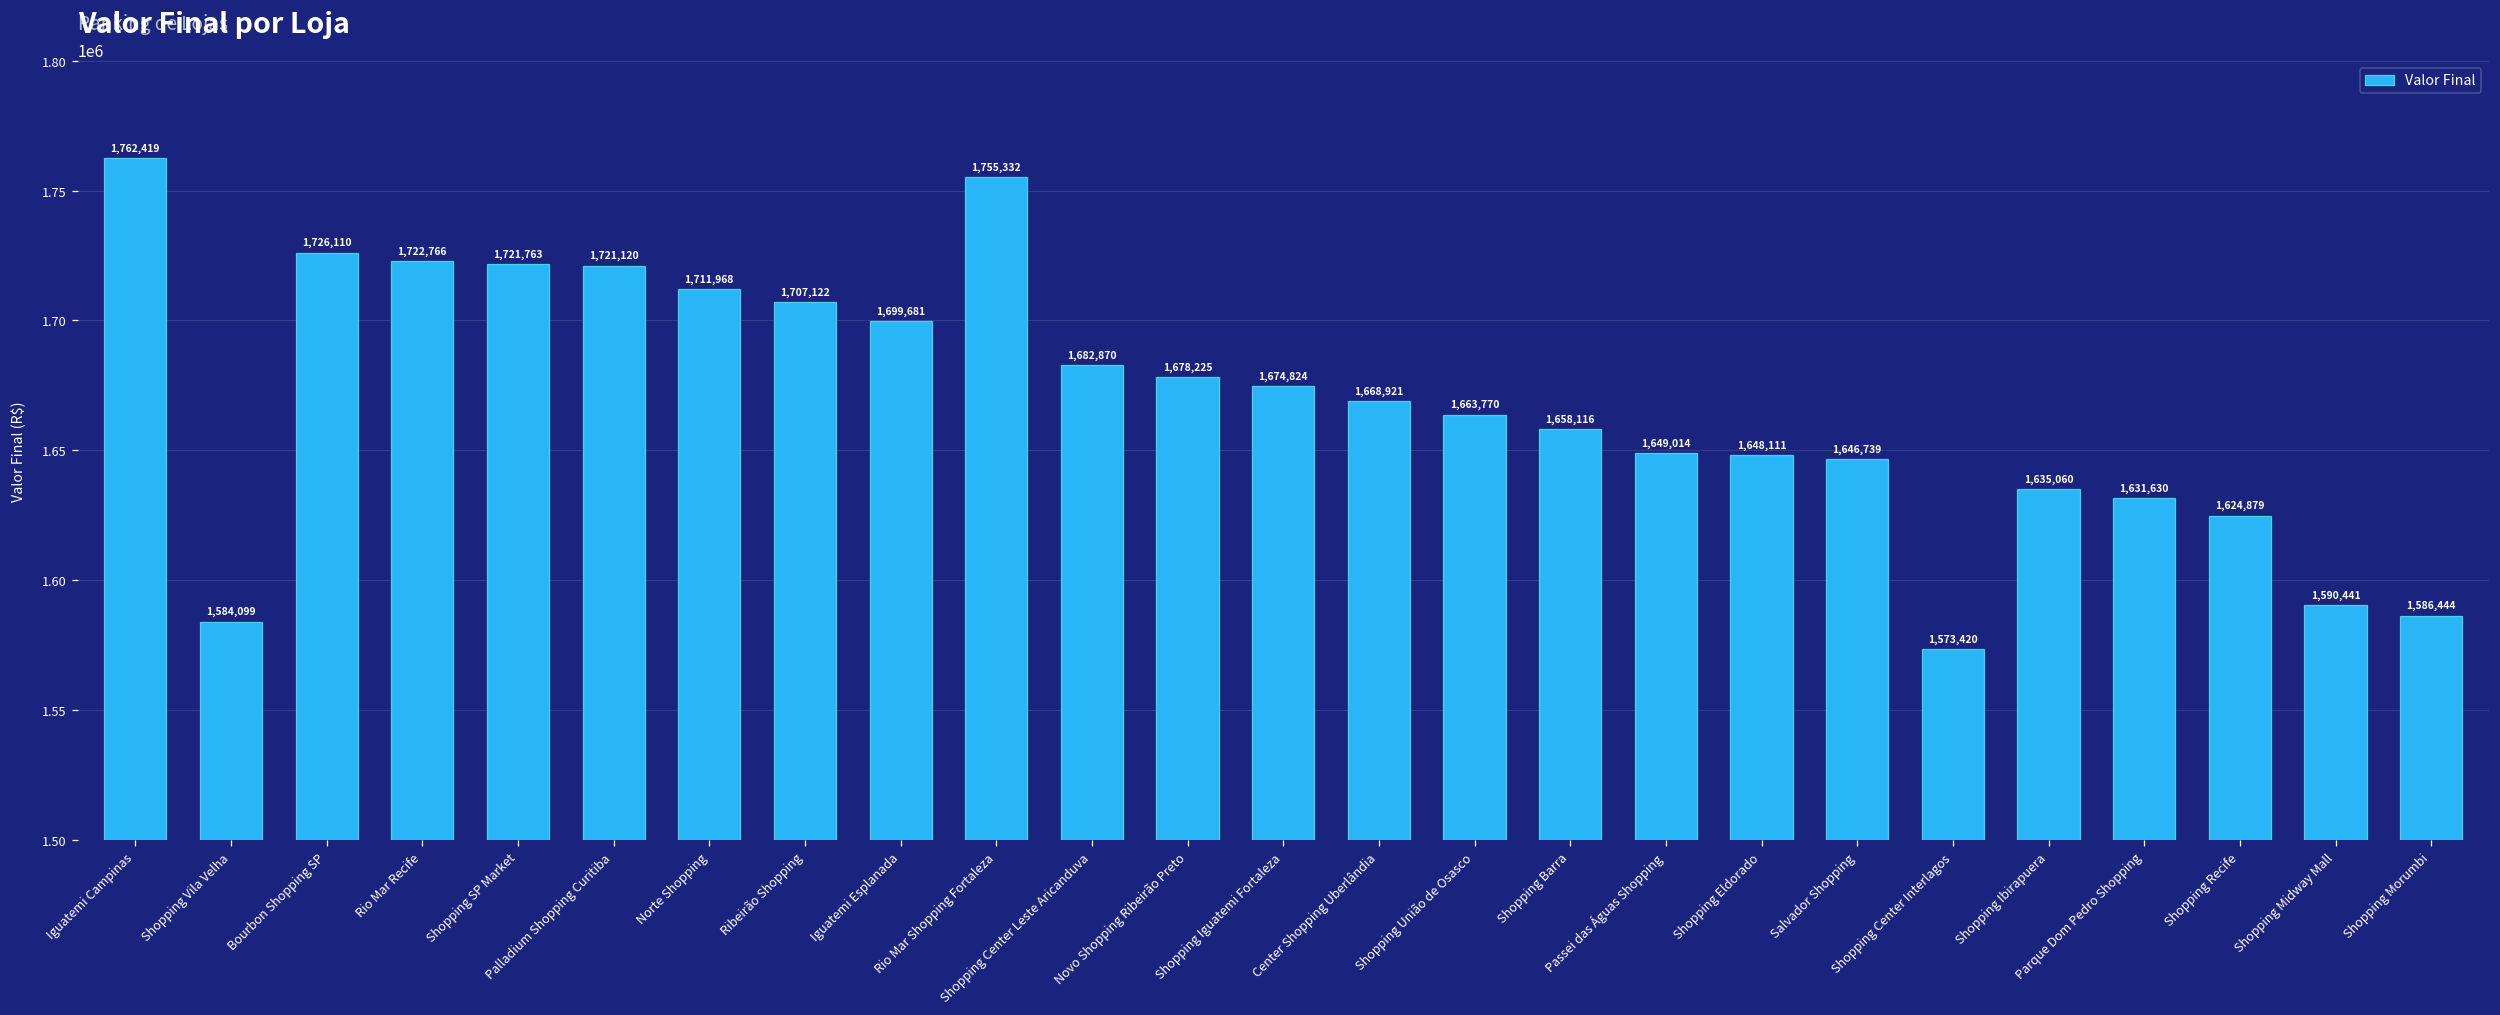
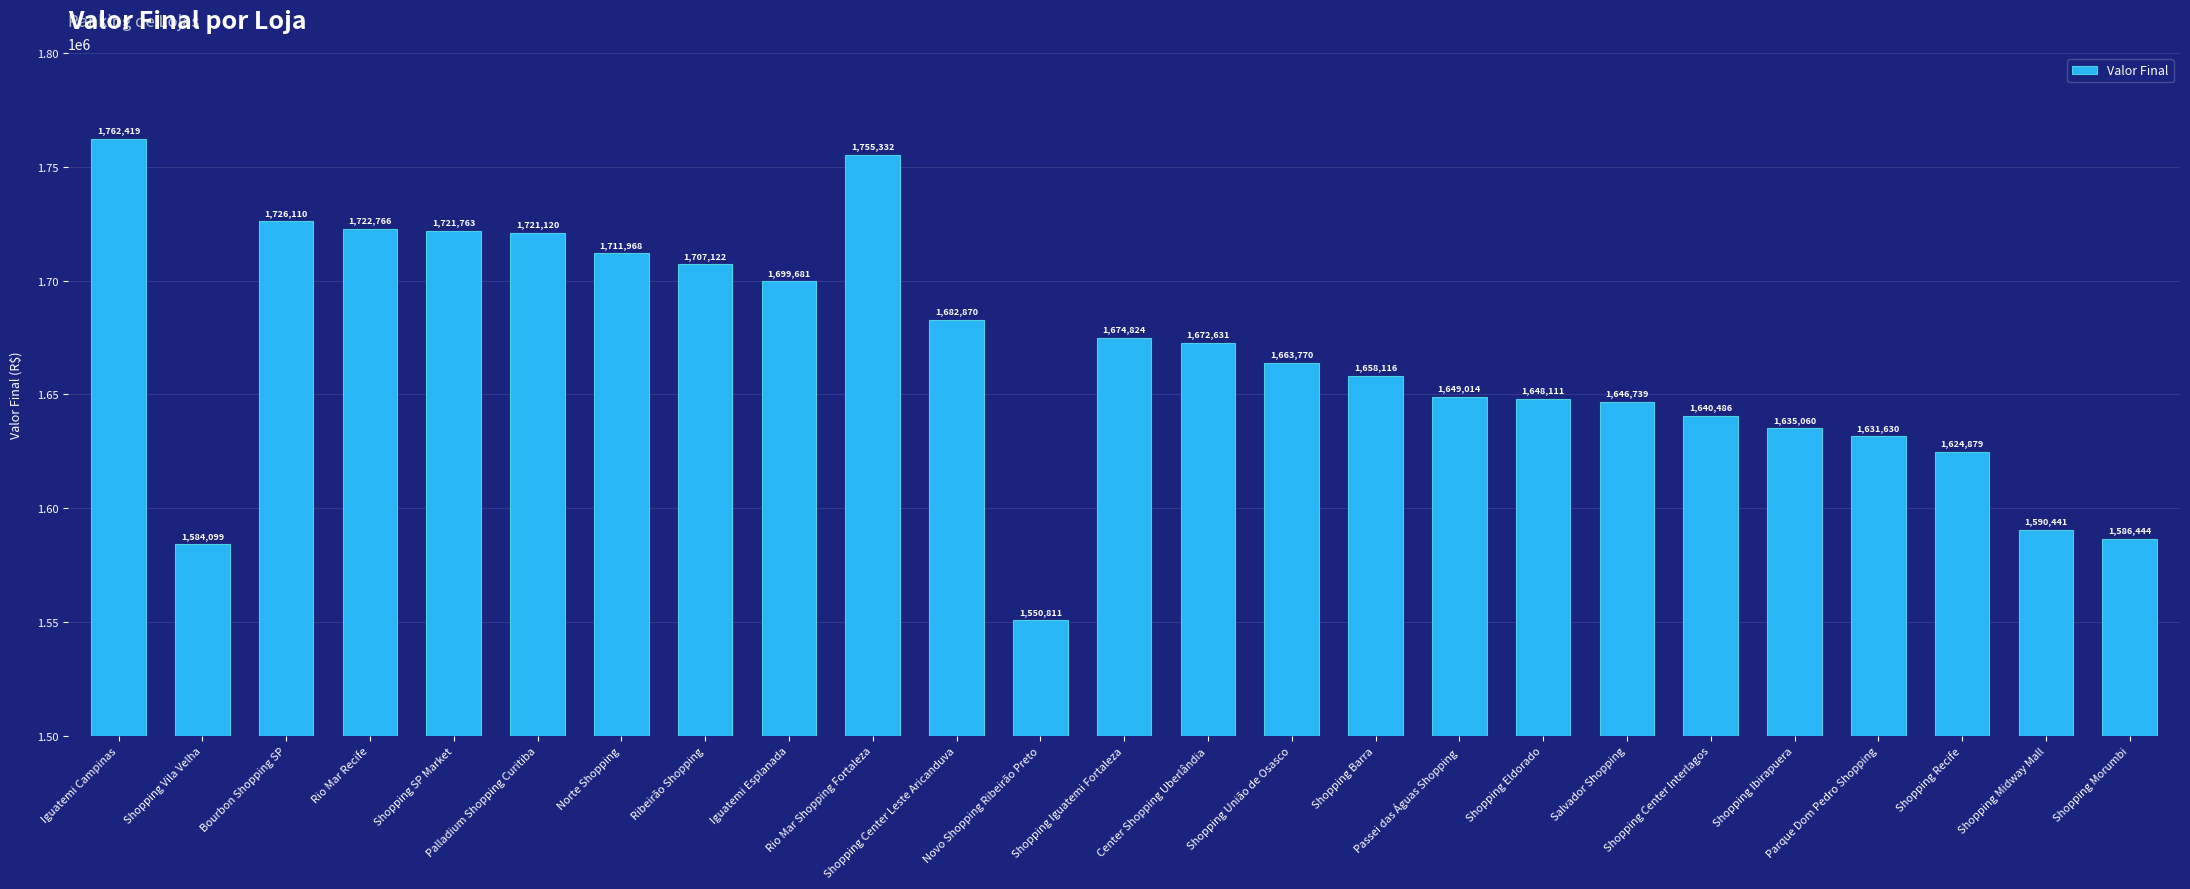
  {
    "Iguatemi Campinas": "1,762,419",
    "Shopping Vila Velha": "1,584,099",
    "Bourbon Shopping SP": "1,726,110",
    "Rio Mar Recife": "1,722,766",
    "Shopping SP Market": "1,721,763",
    "Palladium Shopping Curitiba": "1,721,120",
    "Norte Shopping": "1,711,968",
    "Ribeirão Shopping": "1,707,122",
    "Iguatemi Esplanada": "1,699,681",
    "Rio Mar Shopping Fortaleza": "1,755,332",
    "Shopping Center Leste Aricanduva": "1,682,870",
-   "Novo Shopping Ribeirão Preto": "1,678,225",
+   "Novo Shopping Ribeirão Preto": "1,550,811",
    "Shopping Iguatemi Fortaleza": "1,674,824",
-   "Center Shopping Uberlândia": "1,668,921",
+   "Center Shopping Uberlândia": "1,672,631",
    "Shopping União de Osasco": "1,663,770",
    "Shopping Barra": "1,658,116",
    "Passei das Águas Shopping": "1,649,014",
    "Shopping Eldorado": "1,648,111",
    "Salvador Shopping": "1,646,739",
-   "Shopping Center Interlagos": "1,573,420",
+   "Shopping Center Interlagos": "1,640,486",
    "Shopping Ibirapuera": "1,635,060",
    "Parque Dom Pedro Shopping": "1,631,630",
    "Shopping Recife": "1,624,879",
    "Shopping Midway Mall": "1,590,441",
    "Shopping Morumbi": "1,586,444"
  }
